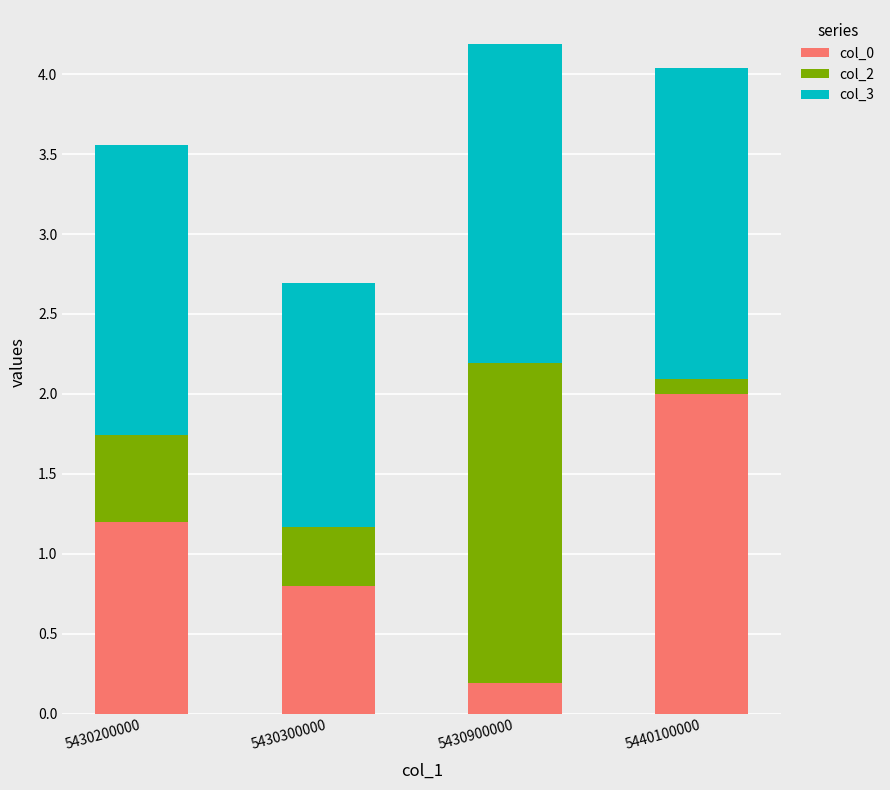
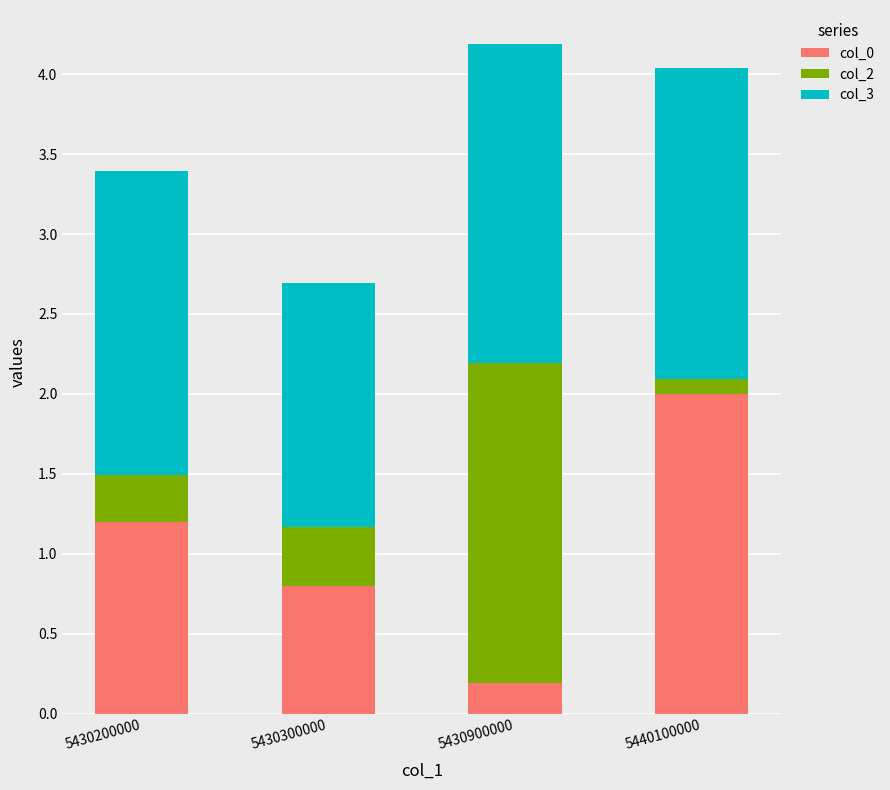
  {
    "col_2": {
-     "5430200000": 0.54,
+     "5430200000": 0.29,
      "5430300000": 0.37,
      "5430900000": 2.00,
      "5440100000": 0.09
    },
    "col_3": {
-     "5430200000": 1.82,
+     "5430200000": 1.90,
      "5430300000": 1.53,
      "5430900000": 2.00,
      "5440100000": 1.94
    }
  }
